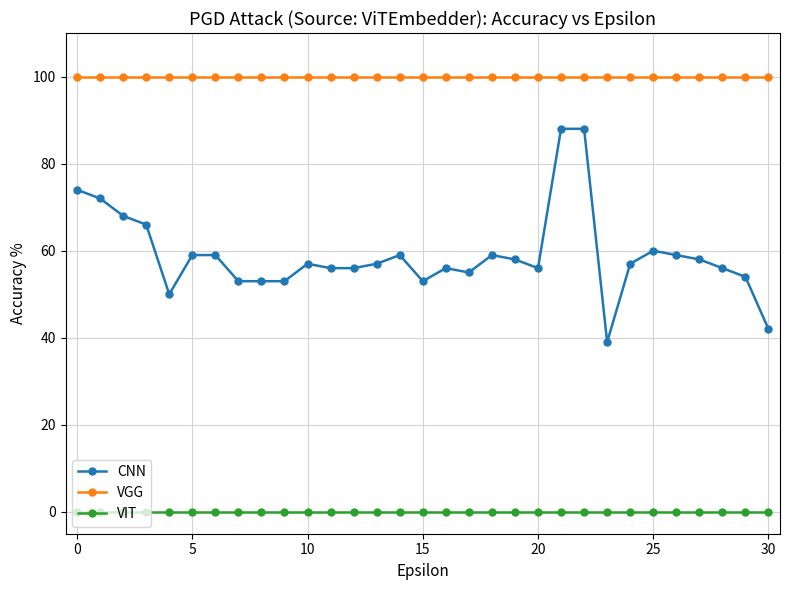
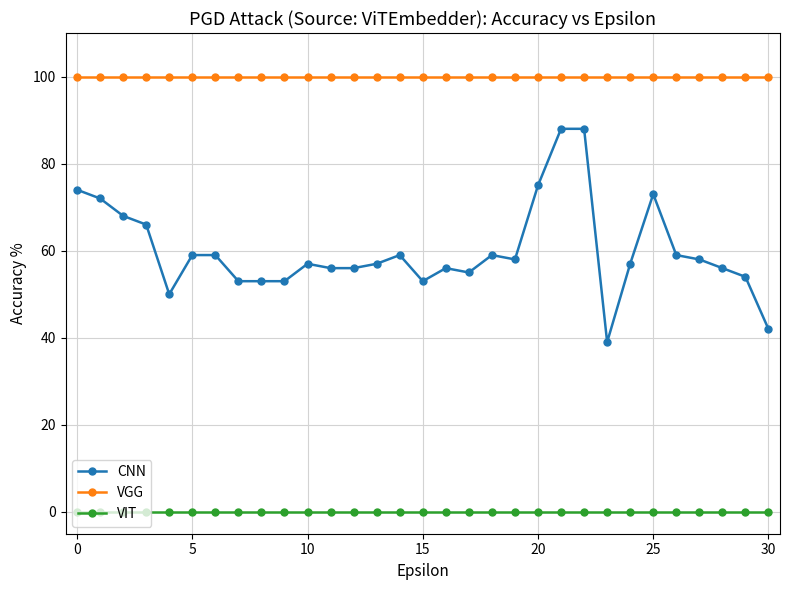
  {
    "CNN": {
      "0": 74,
      "5": 59,
      "10": 57,
      "15": 53,
-     "20": 56,
-     "25": 60,
+     "20": 75,
+     "25": 73,
      "30": 42
    },
    "VGG": {
      "0": 100,
      "5": 100,
      "10": 100,
      "15": 100,
      "20": 100,
      "25": 100,
      "30": 100
    },
    "VIT": {
      "5": 0,
      "10": 0,
      "15": 0,
      "20": 0,
      "25": 0,
      "30": 0
    }
  }
